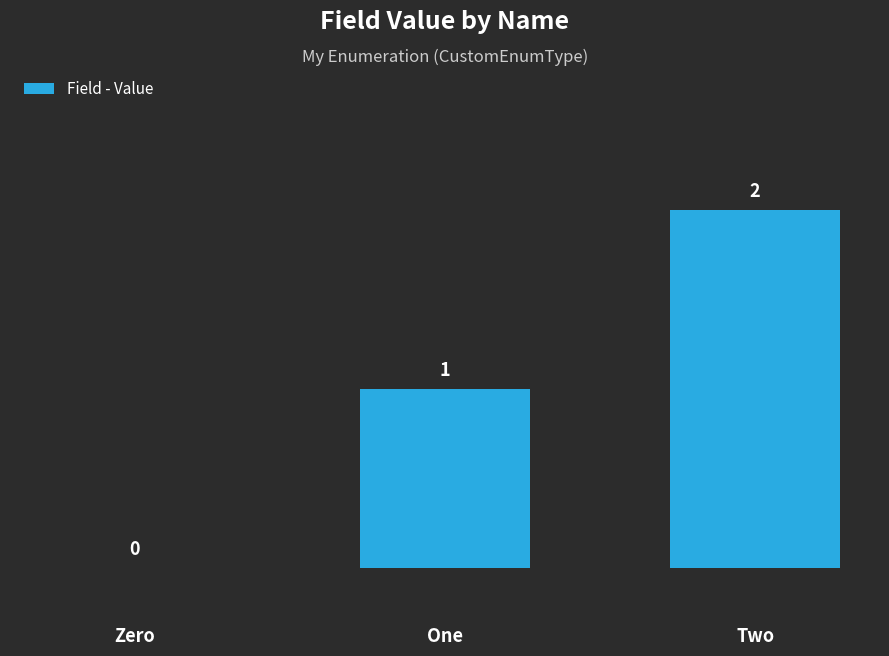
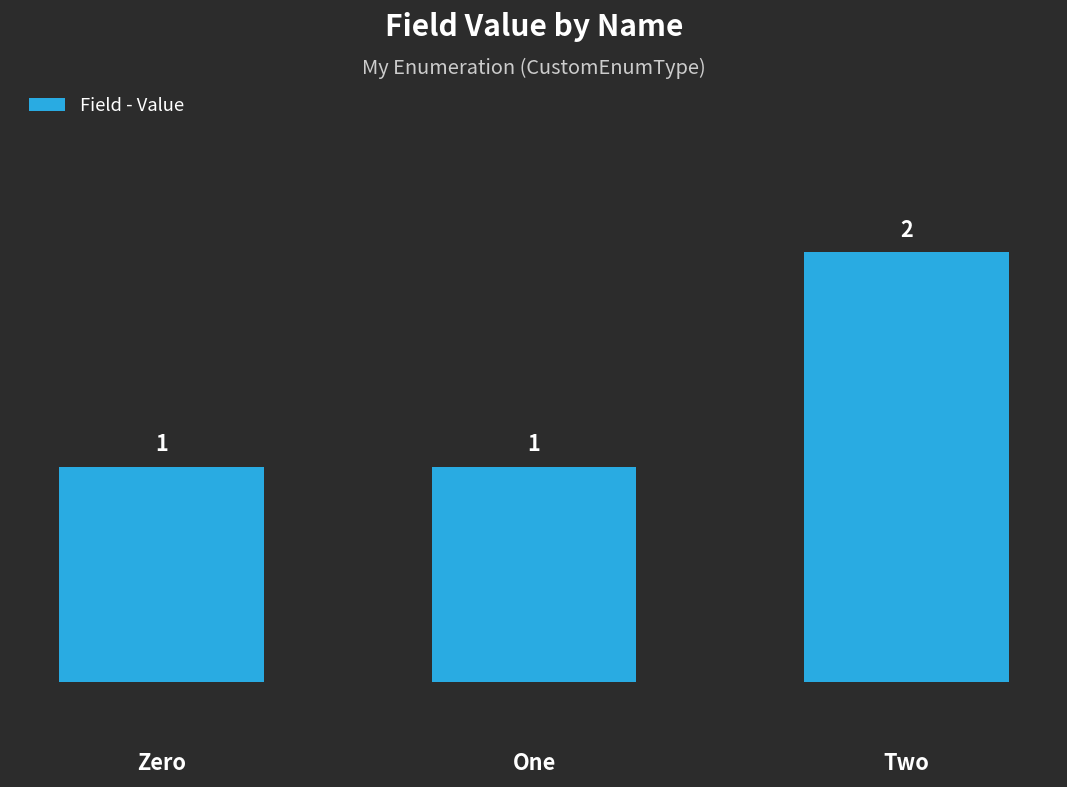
  {
-   "Zero": 0,
+   "Zero": 1,
    "One": 1,
    "Two": 2
  }
